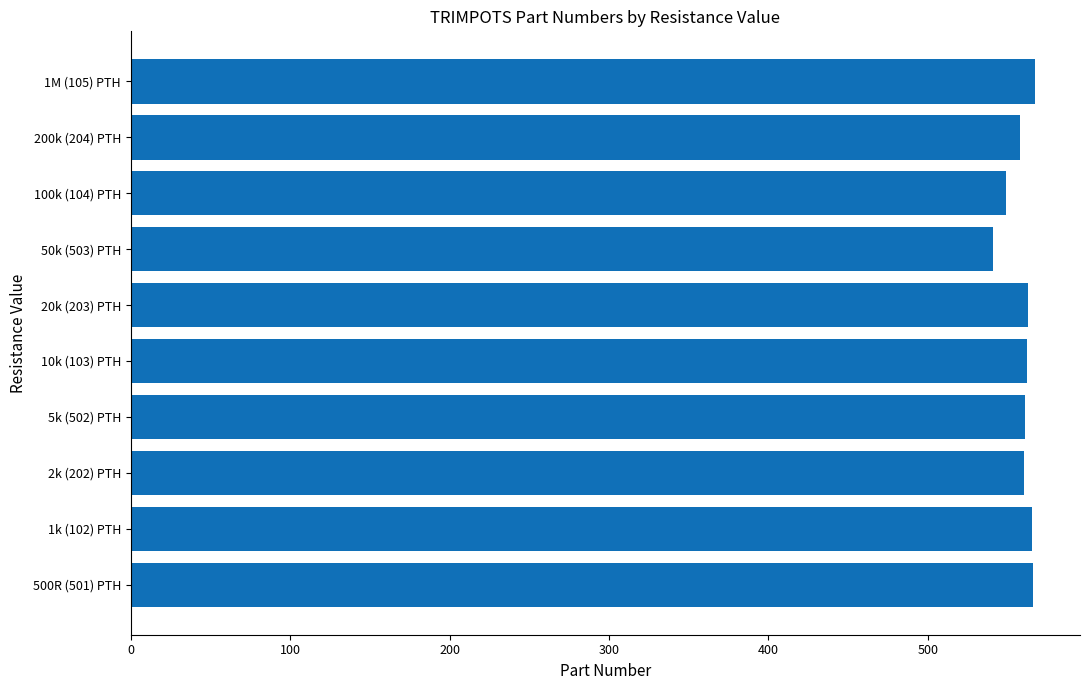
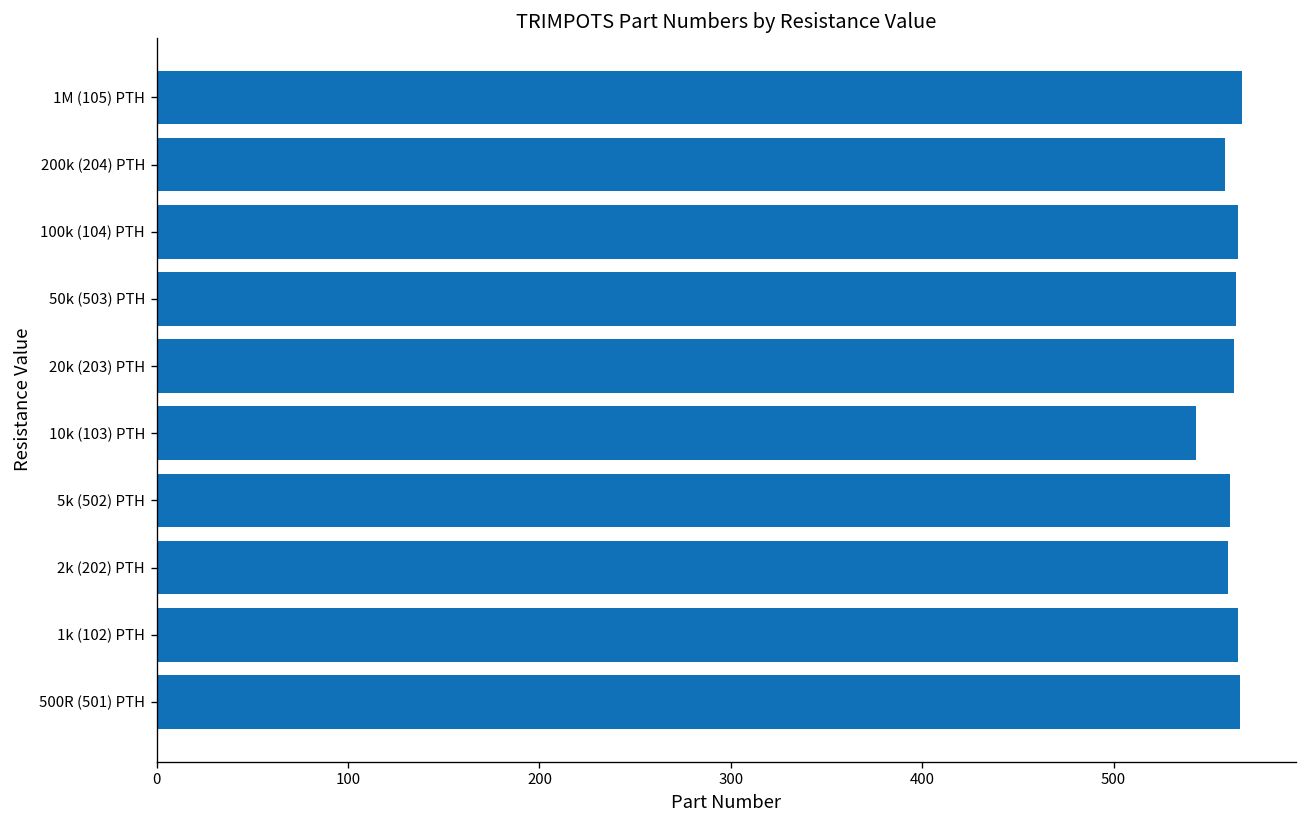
  {
    "1M (105) PTH": 567,
    "200k (204) PTH": 558,
-   "100k (104) PTH": 549,
-   "50k (503) PTH": 541,
+   "100k (104) PTH": 565,
+   "50k (503) PTH": 564,
    "20k (203) PTH": 563,
-   "10k (103) PTH": 562,
+   "10k (103) PTH": 543,
    "5k (502) PTH": 561,
    "2k (202) PTH": 560,
    "1k (102) PTH": 565,
    "500R (501) PTH": 566
  }
